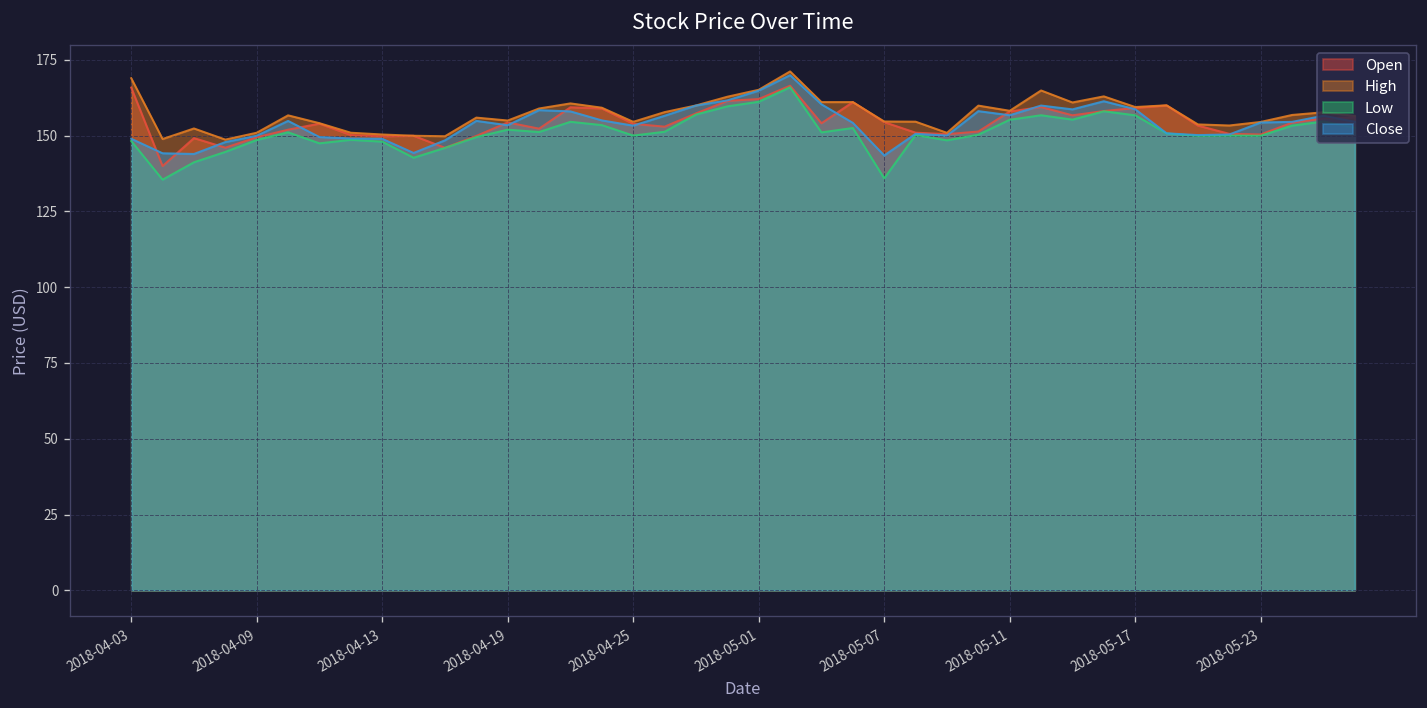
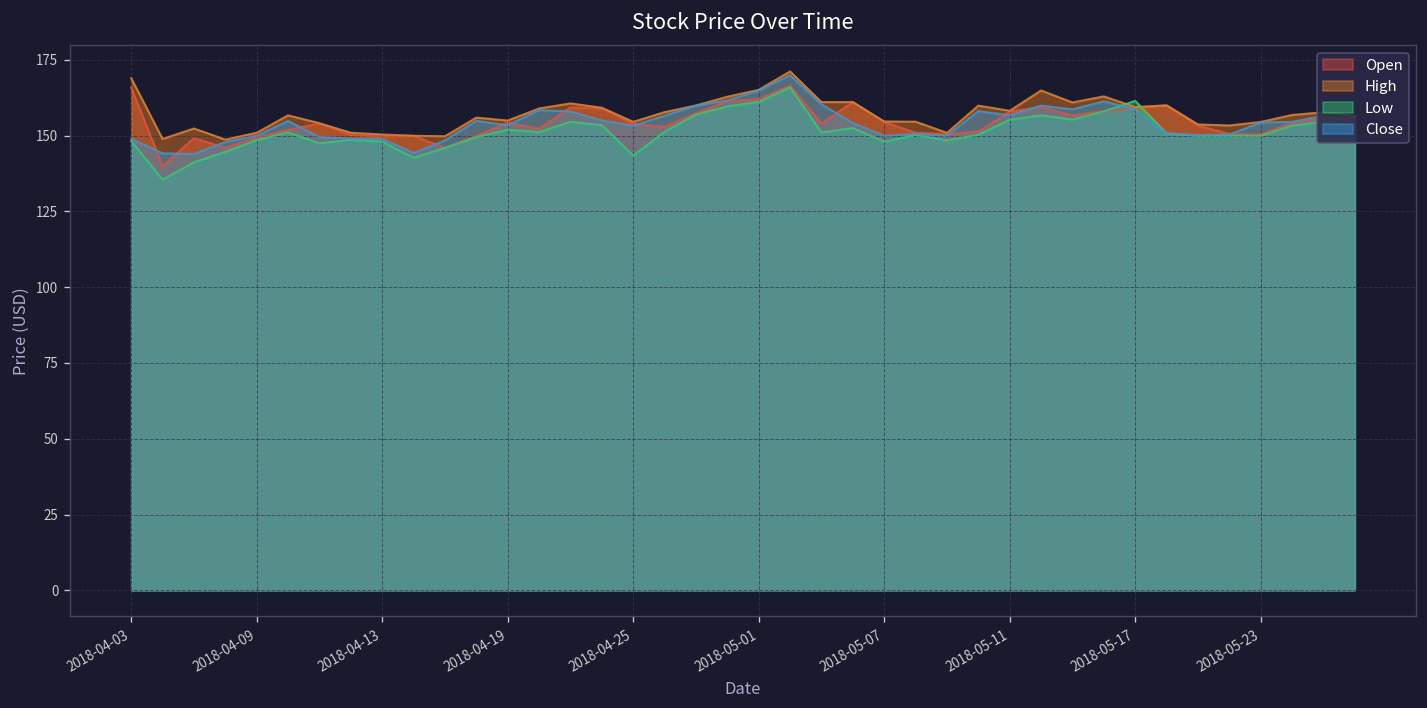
  {
    "Low": {
      "2018-04-19": 152,
-     "2018-04-25": 150,
-     "2018-05-07": 136,
+     "2018-04-25": 143,
+     "2018-05-07": 148,
      "2018-05-11": 155,
-     "2018-05-17": 157
+     "2018-05-17": 162
    },
    "Close": {
-     "2018-05-07": 144,
+     "2018-05-07": 150,
      "2018-05-11": 157
    }
  }
